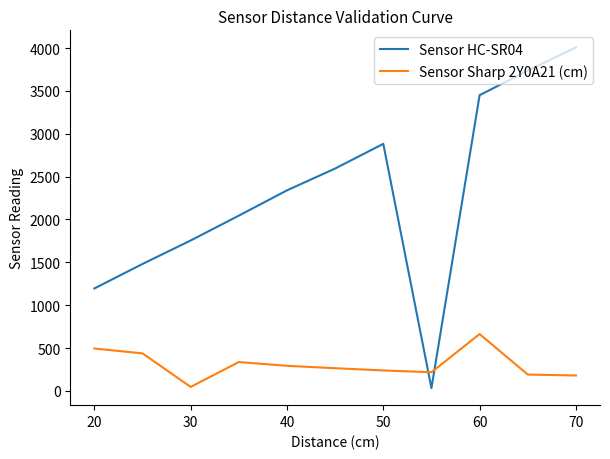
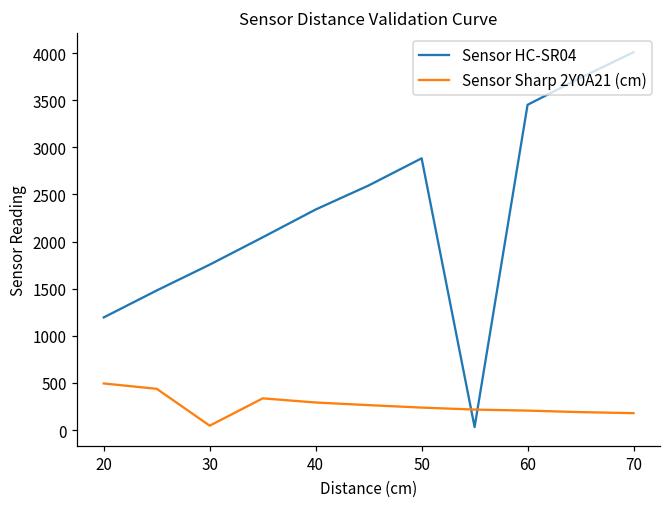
  {
    "Sensor HC-SR04": {
      "20": 1200,
      "30": 1800,
      "40": 2300,
      "50": 2900,
      "60": 3500
    },
    "Sensor Sharp 2Y0A21 (cm)": {
      "20": 500,
      "30": 0,
      "40": 300,
      "50": 200,
-     "60": 700,
+     "60": 200,
      "70": 200
    }
  }
